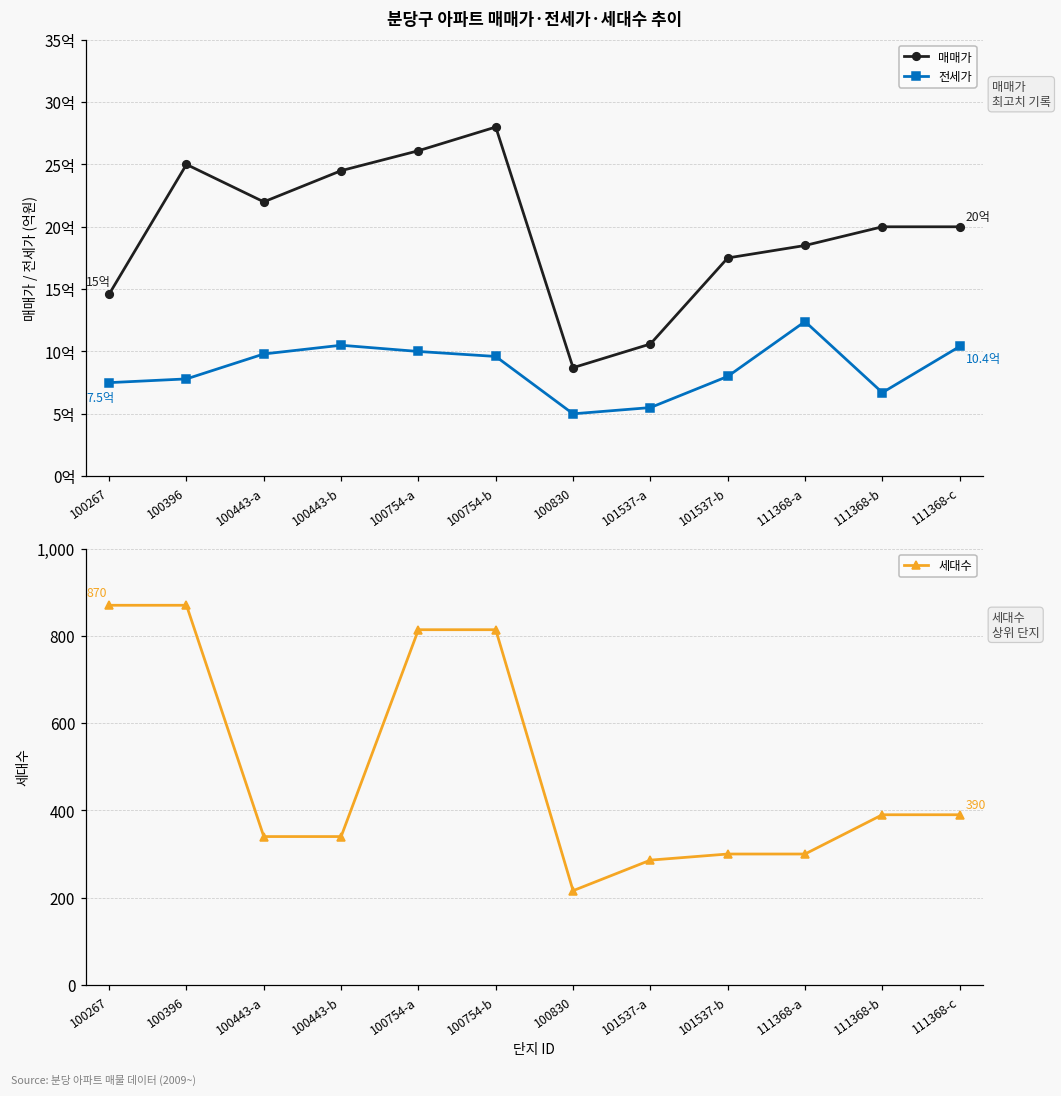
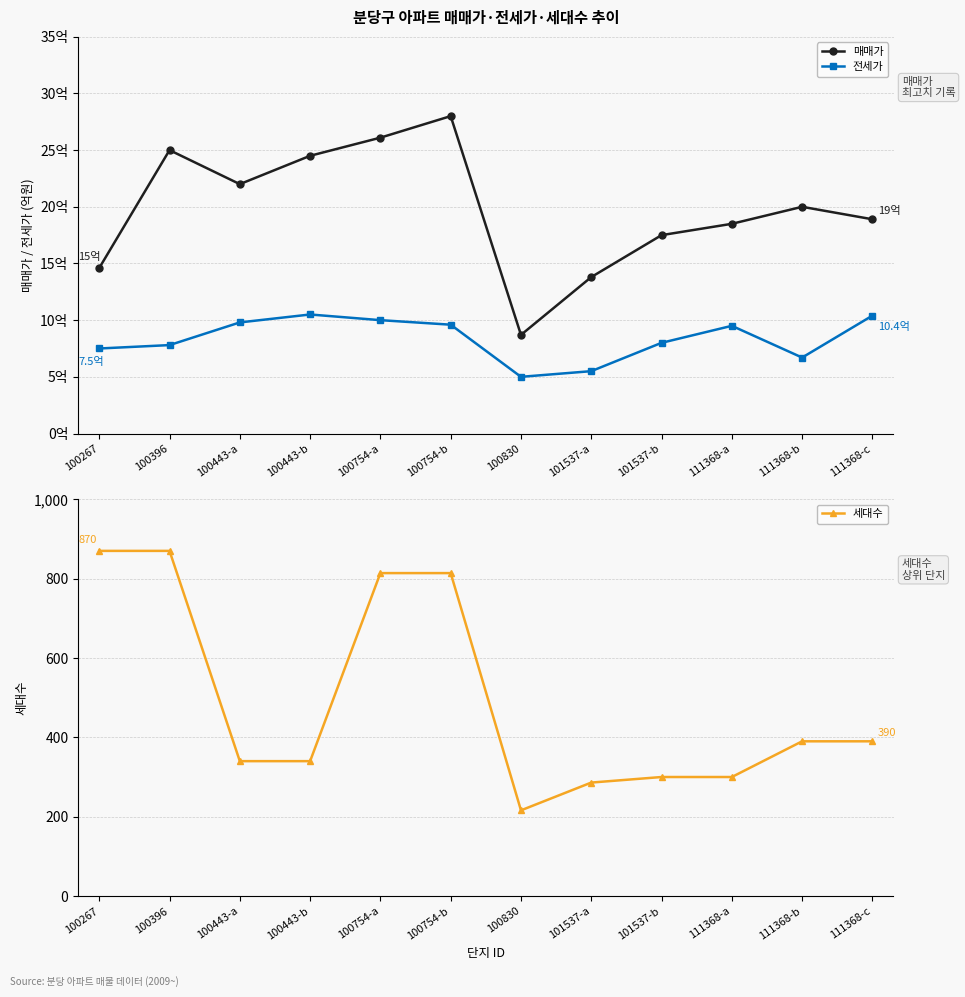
  {
    "분당구 아파트 매매가·전세가·세대수 추이": {
      "매매가": {
        "100267": "15억",
-       "101537-a": "10.6억",
-       "111368-c": "20억"
+       "101537-a": "13.8억",
+       "111368-c": "19억"
      },
      "전세가": {
        "100396": "7.8억",
        "100443-a": "9.8억",
        "100443-b": "10.5억",
        "100754-a": "10.0억",
        "100754-b": "9.6억",
        "100830": "5.0억",
        "101537-a": "5.5억",
        "101537-b": "8.0억",
-       "111368-a": "12.4억",
+       "111368-a": "9.5억",
        "111368-b": "6.7억"
      }
    }
  }
